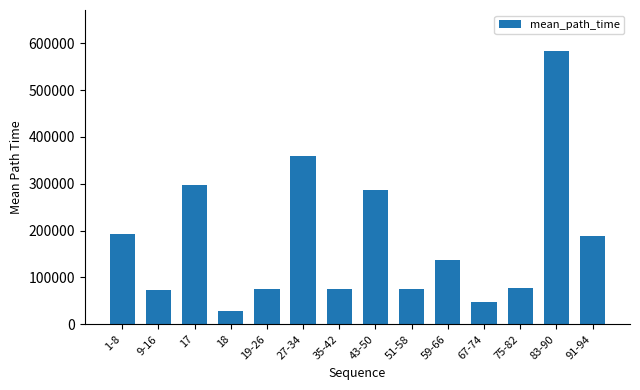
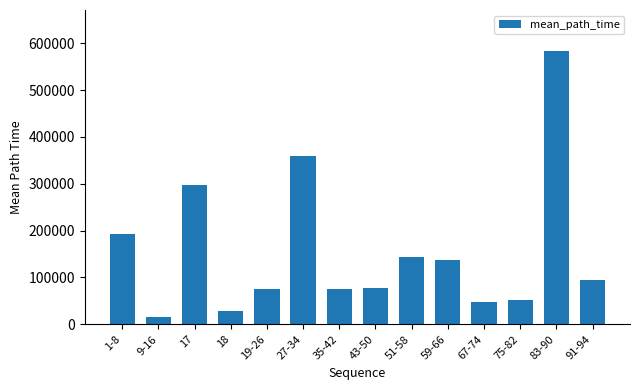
  {
    "1-8": 190000,
-   "9-16": 70000,
+   "9-16": 20000,
    "17": 300000,
    "18": 30000,
    "19-26": 80000,
    "27-34": 360000,
    "35-42": 80000,
-   "43-50": 290000,
-   "51-58": 80000,
+   "43-50": 80000,
+   "51-58": 140000,
    "59-66": 140000,
    "67-74": 50000,
-   "75-82": 80000,
+   "75-82": 50000,
    "83-90": 580000,
-   "91-94": 190000
+   "91-94": 90000
  }
